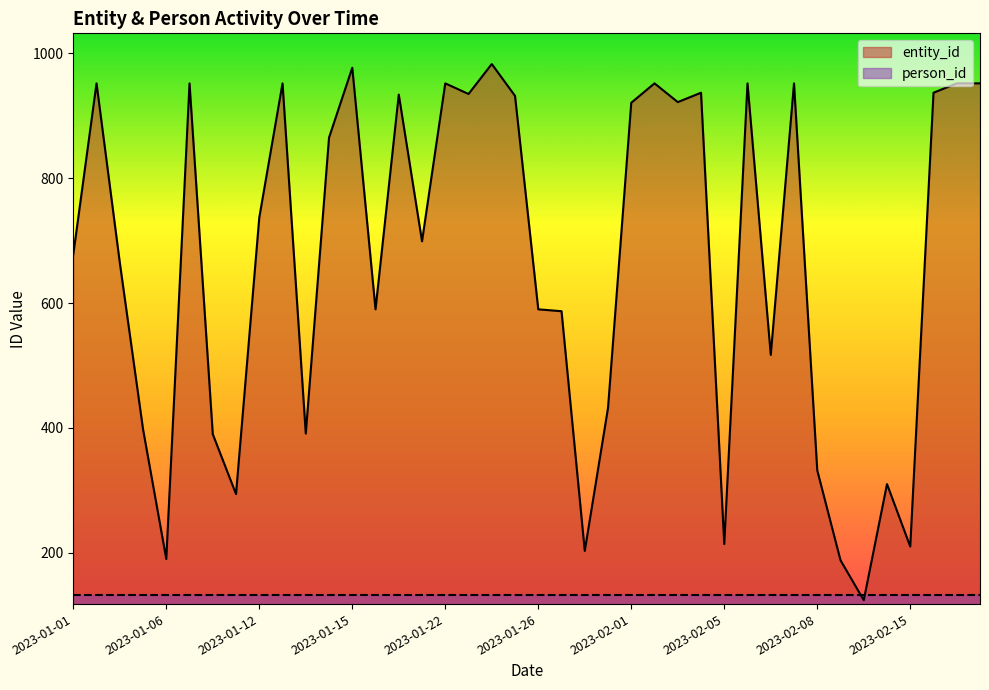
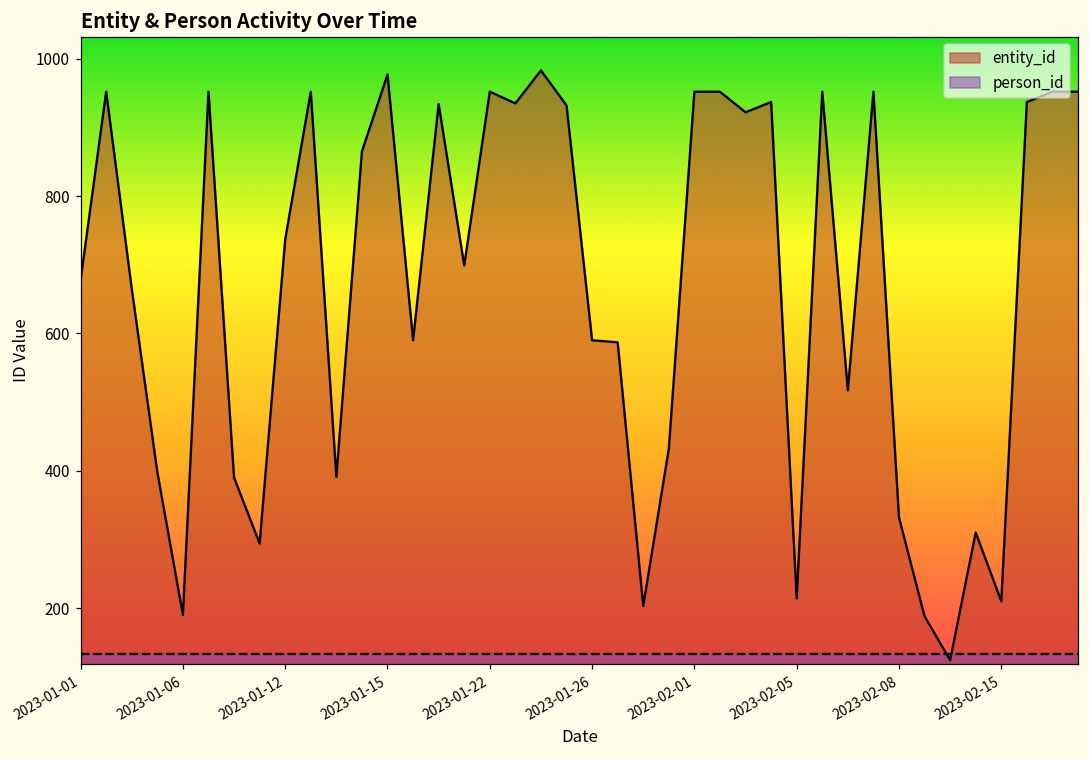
  {
    "entity_id": {
      "2023-01-15": 980,
-     "2023-02-01": 920,
+     "2023-02-01": 950,
      "2023-02-08": 330
    },
    "person_id": {
      "2023-01-15": 130,
      "2023-02-01": 130,
      "2023-02-08": 130
    }
  }
